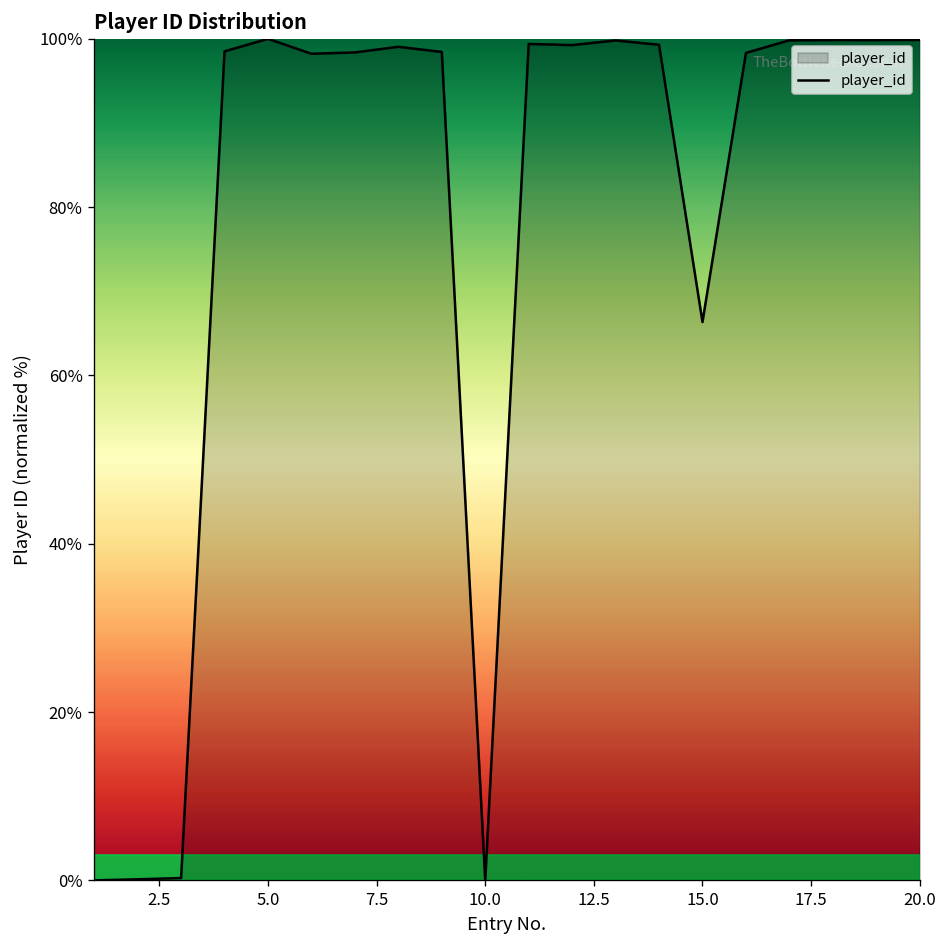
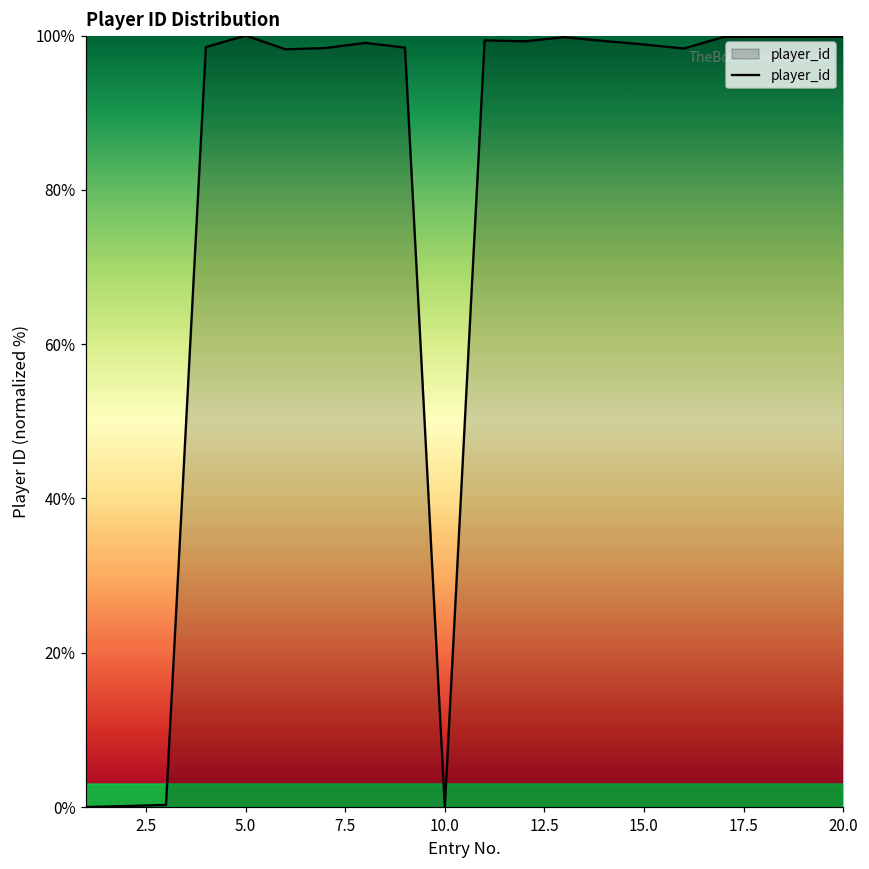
  {
    "5.0": "100%",
-   "15.0": "66%",
+   "15.0": "99%",
    "20.0": "100%"
  }
